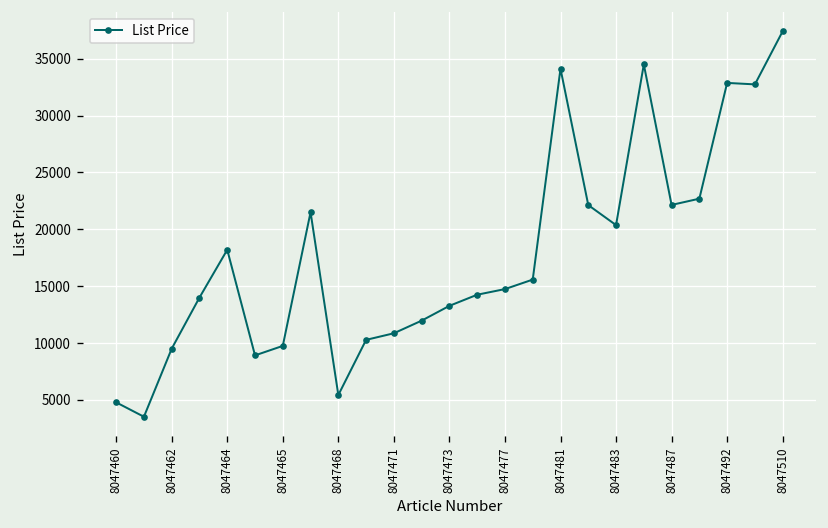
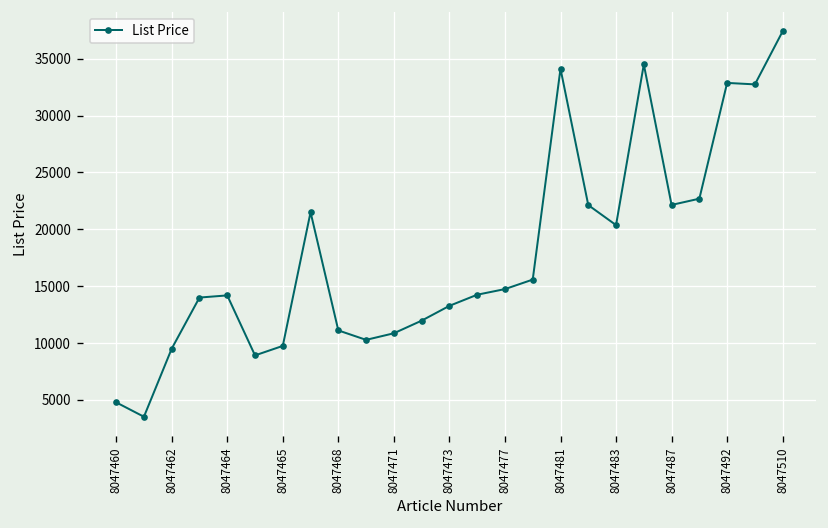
  {
    "8047460": 5000,
    "8047462": 10000,
-   "8047464": 18000,
+   "8047464": 14000,
    "8047465": 10000,
-   "8047468": 5000,
+   "8047468": 11000,
    "8047471": 11000,
    "8047473": 13000,
    "8047477": 15000,
    "8047481": 34000,
    "8047483": 20000,
    "8047487": 22000,
    "8047492": 33000,
    "8047510": 37000
  }
